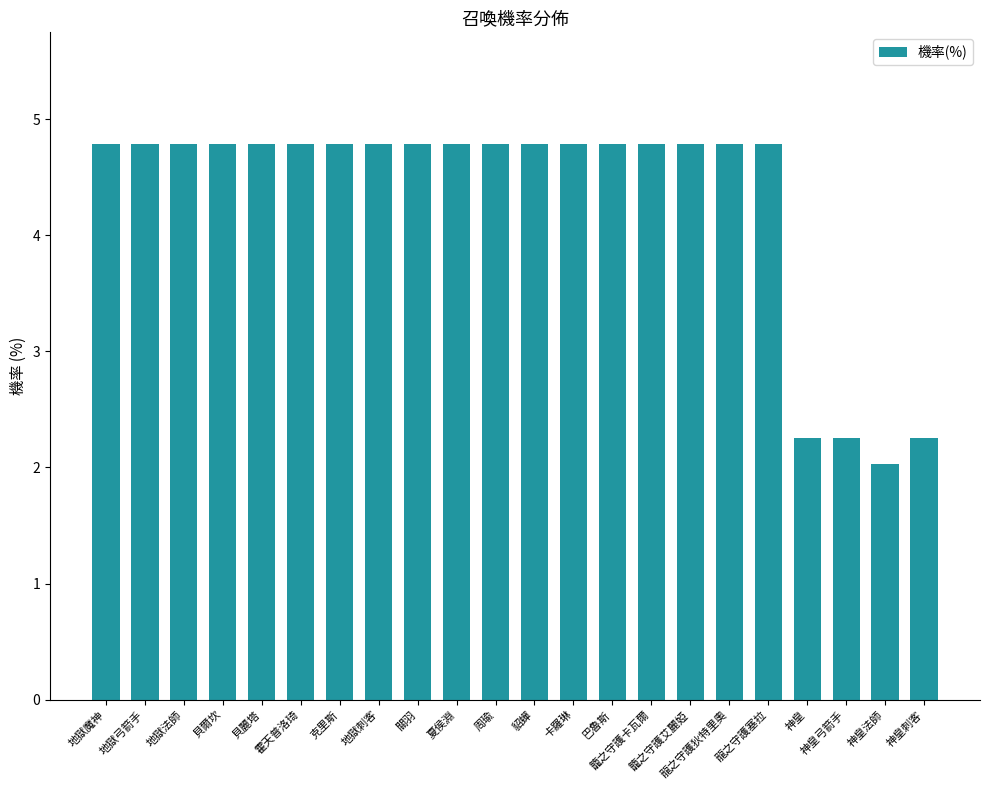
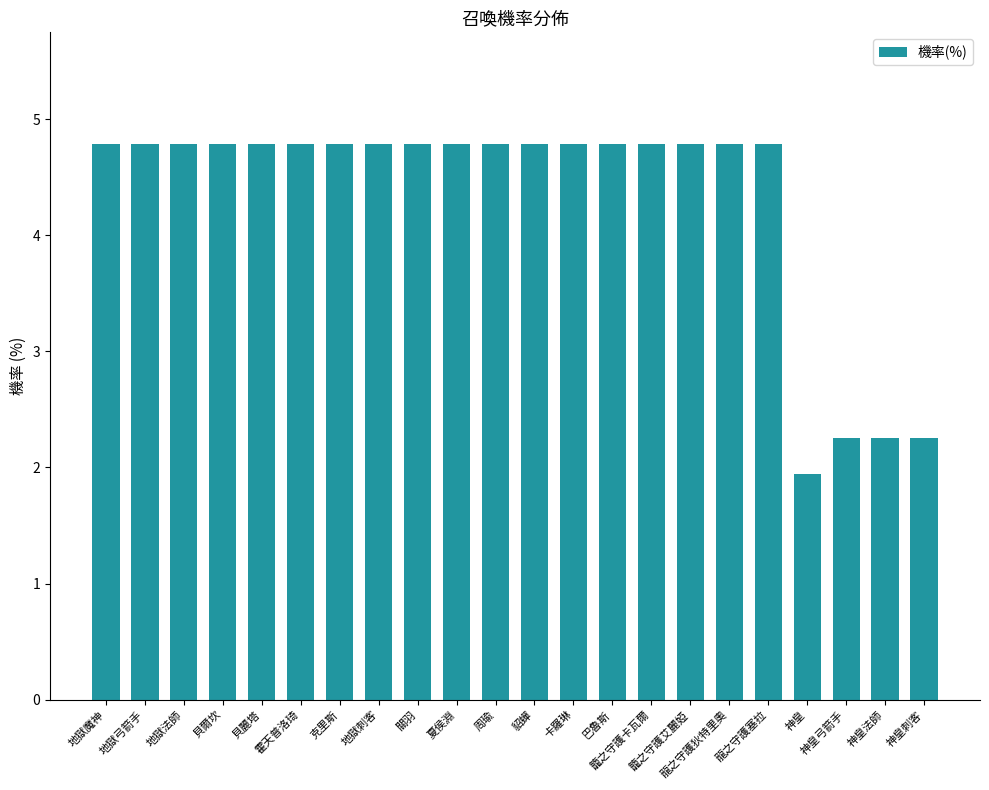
  {
    "地獄魔神": 4.79,
    "地獄弓箭手": 4.79,
    "地獄法師": 4.79,
    "貝爾坎": 4.79,
    "貝麗塔": 4.79,
    "霍天普洛琦": 4.79,
    "克里斯": 4.79,
    "地獄刺客": 4.79,
    "關羽": 4.79,
    "夏侯淵": 4.79,
    "周瑜": 4.79,
    "貂蟬": 4.79,
    "卡羅琳": 4.79,
    "巴魯斯": 4.79,
    "籠之守護卡瓦爾": 4.79,
    "籠之守護艾麗婭": 4.79,
    "龍之守護狄特里奧": 4.79,
    "龍之守護塞拉": 4.79,
-   "神皇": 2.25,
+   "神皇": 1.94,
    "神皇弓箭手": 2.25,
-   "神皇法師": 2.03,
+   "神皇法師": 2.25,
    "神皇刺客": 2.25
  }
